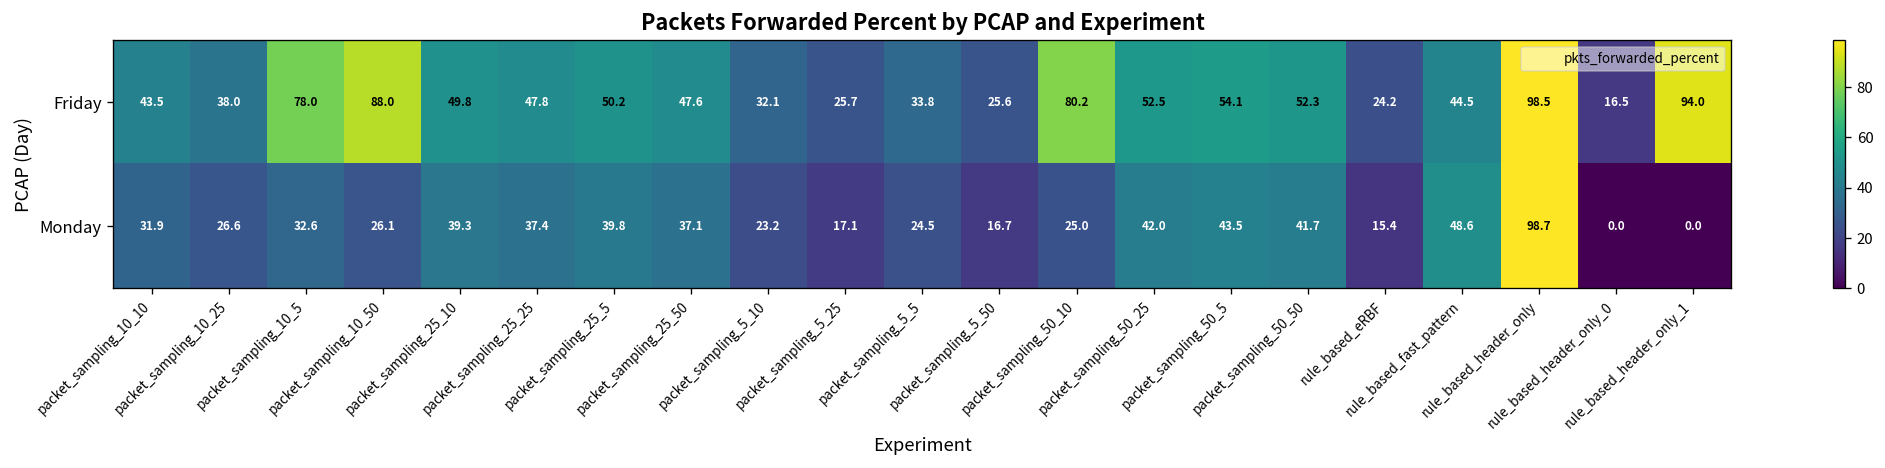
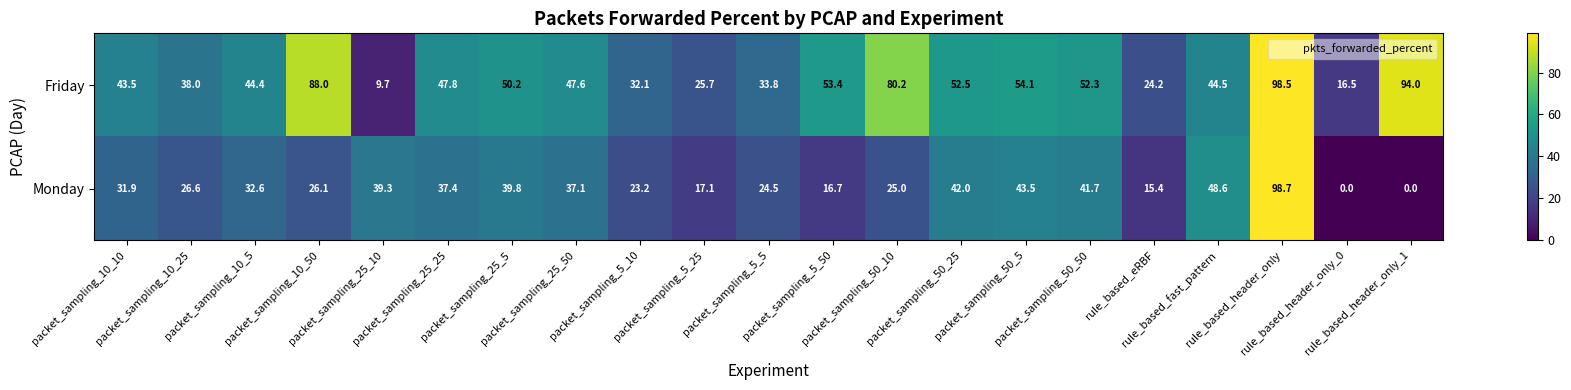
  {
    "Friday": {
      "packet_sampling_10_10": 43.5,
      "packet_sampling_10_25": 38.0,
-     "packet_sampling_10_5": 78.0,
+     "packet_sampling_10_5": 44.4,
      "packet_sampling_10_50": 88.0,
-     "packet_sampling_25_10": 49.8,
+     "packet_sampling_25_10": 9.7,
      "packet_sampling_25_25": 47.8,
      "packet_sampling_25_5": 50.2,
      "packet_sampling_25_50": 47.6,
      "packet_sampling_5_10": 32.1,
      "packet_sampling_5_25": 25.7,
      "packet_sampling_5_5": 33.8,
-     "packet_sampling_5_50": 25.6,
+     "packet_sampling_5_50": 53.4,
      "packet_sampling_50_10": 80.2,
      "packet_sampling_50_25": 52.5,
      "packet_sampling_50_5": 54.1,
      "packet_sampling_50_50": 52.3,
      "rule_based_eRBF": 24.2,
      "rule_based_fast_pattern": 44.5,
      "rule_based_header_only": 98.5,
      "rule_based_header_only_0": 16.5,
      "rule_based_header_only_1": 94.0
    },
    "Monday": {
      "packet_sampling_10_10": 31.9,
      "packet_sampling_10_25": 26.6,
      "packet_sampling_10_5": 32.6,
      "packet_sampling_10_50": 26.1,
      "packet_sampling_25_10": 39.3,
      "packet_sampling_25_25": 37.4,
      "packet_sampling_25_5": 39.8,
      "packet_sampling_25_50": 37.1,
      "packet_sampling_5_10": 23.2,
      "packet_sampling_5_25": 17.1,
      "packet_sampling_5_5": 24.5,
      "packet_sampling_5_50": 16.7,
      "packet_sampling_50_10": 25.0,
      "packet_sampling_50_25": 42.0,
      "packet_sampling_50_5": 43.5,
      "packet_sampling_50_50": 41.7,
      "rule_based_eRBF": 15.4,
      "rule_based_fast_pattern": 48.6,
      "rule_based_header_only": 98.7,
      "rule_based_header_only_0": 0.0,
      "rule_based_header_only_1": 0.0
    }
  }
